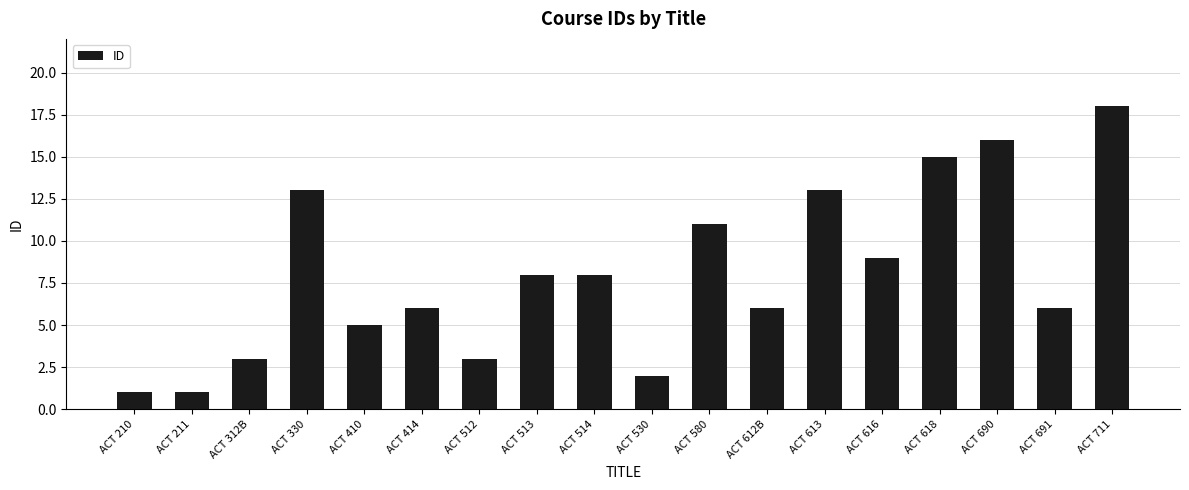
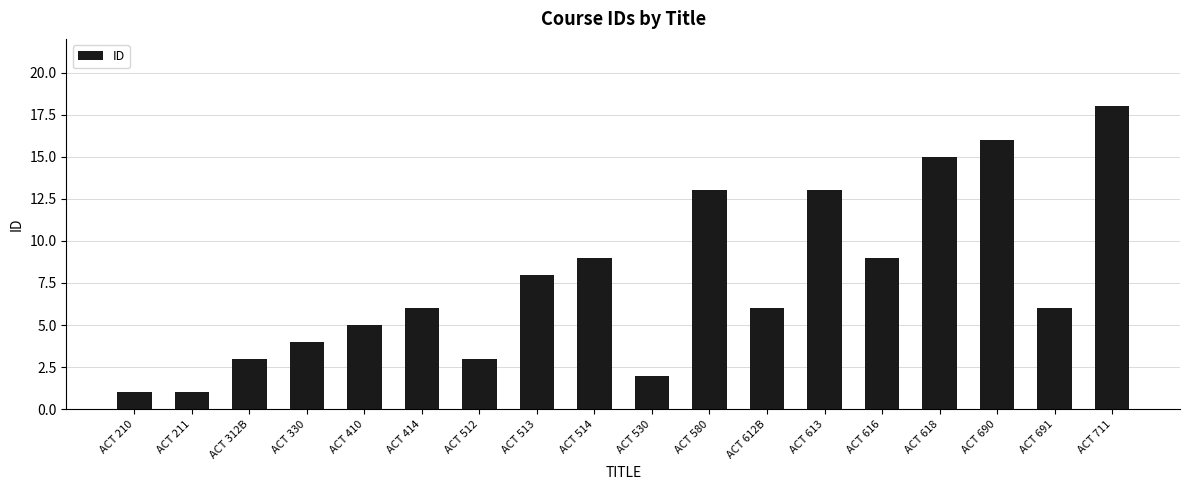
  {
    "ACT 210": 1,
    "ACT 211": 1,
    "ACT 312B": 3,
-   "ACT 330": 13,
+   "ACT 330": 4,
    "ACT 410": 5,
    "ACT 414": 6,
    "ACT 512": 3,
    "ACT 513": 8,
-   "ACT 514": 8,
+   "ACT 514": 9,
    "ACT 530": 2,
-   "ACT 580": 11,
+   "ACT 580": 13,
    "ACT 612B": 6,
    "ACT 613": 13,
    "ACT 616": 9,
    "ACT 618": 15,
    "ACT 690": 16,
    "ACT 691": 6,
    "ACT 711": 18
  }
